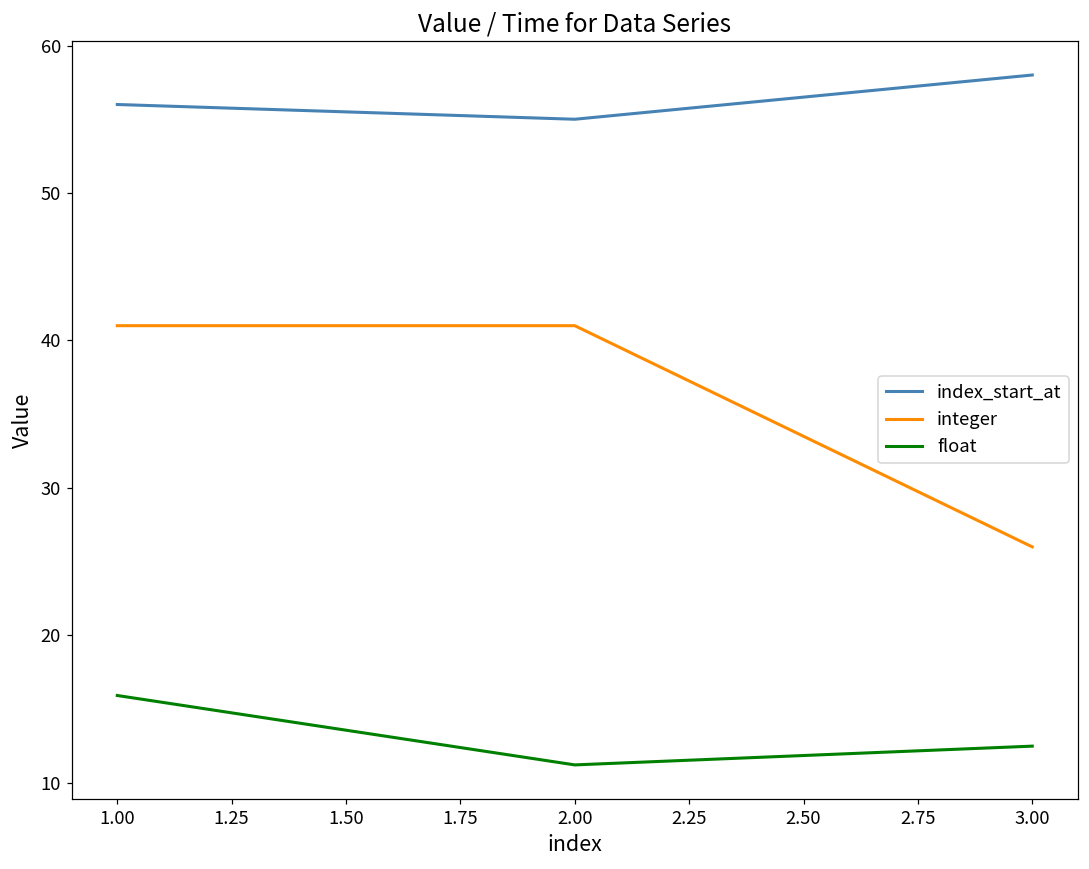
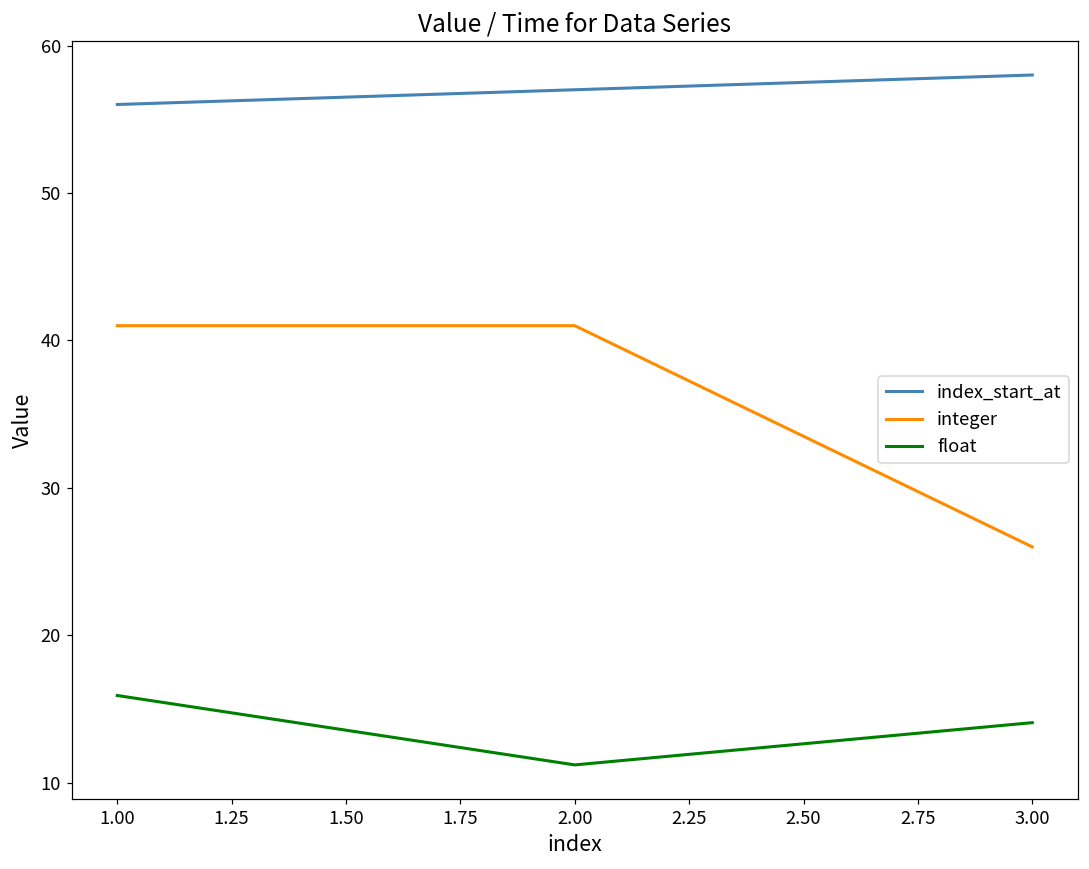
  {
    "index_start_at": {
      "1.00": 56,
-     "2.00": 55,
+     "2.00": 57,
      "3.00": 58
    },
    "integer": {
      "1.00": 41.0,
      "2.00": 41.0,
      "3.00": 26.0
    },
    "float": {
      "1.00": 15.9,
      "2.00": 11.2,
-     "3.00": 12.5
+     "3.00": 14.1
    }
  }
